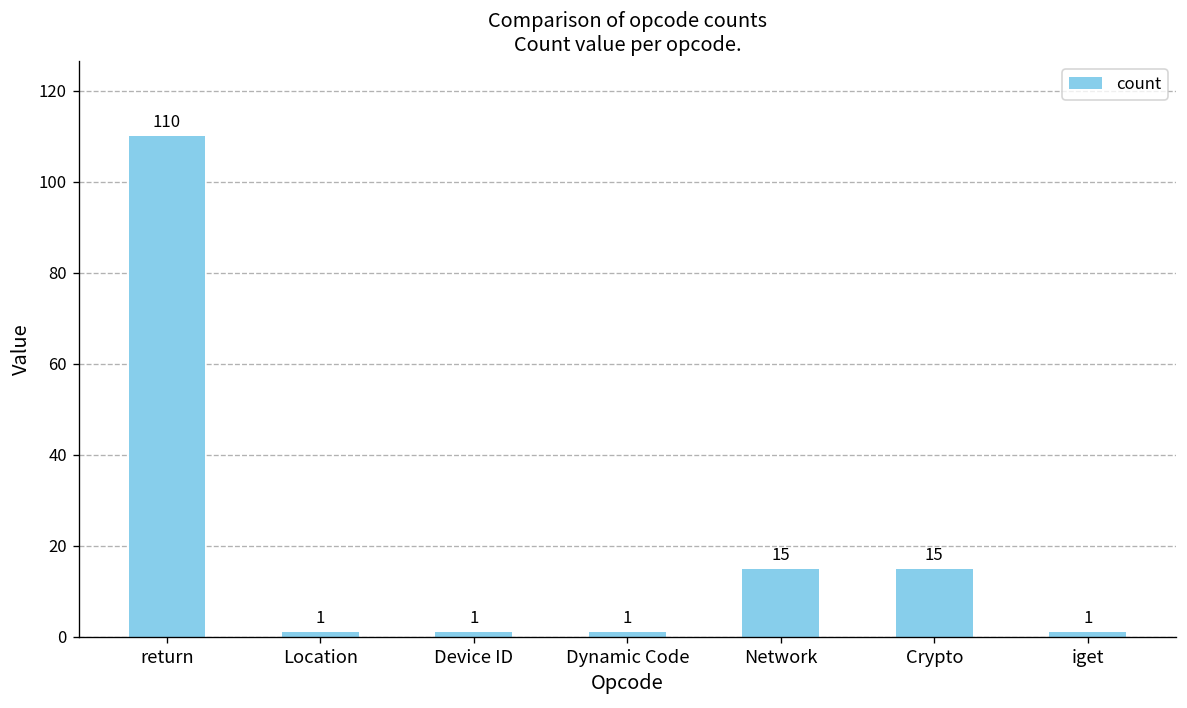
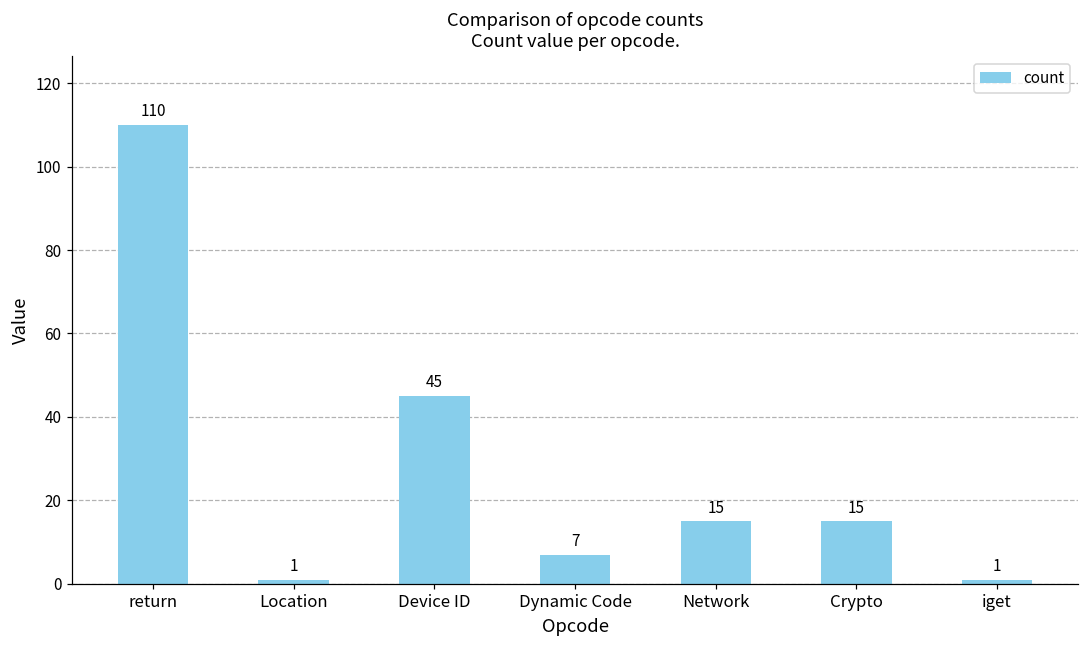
  {
    "return": 110,
    "Location": 1,
-   "Device ID": 1,
-   "Dynamic Code": 1,
+   "Device ID": 45,
+   "Dynamic Code": 7,
    "Network": 15,
    "Crypto": 15,
    "iget": 1
  }
